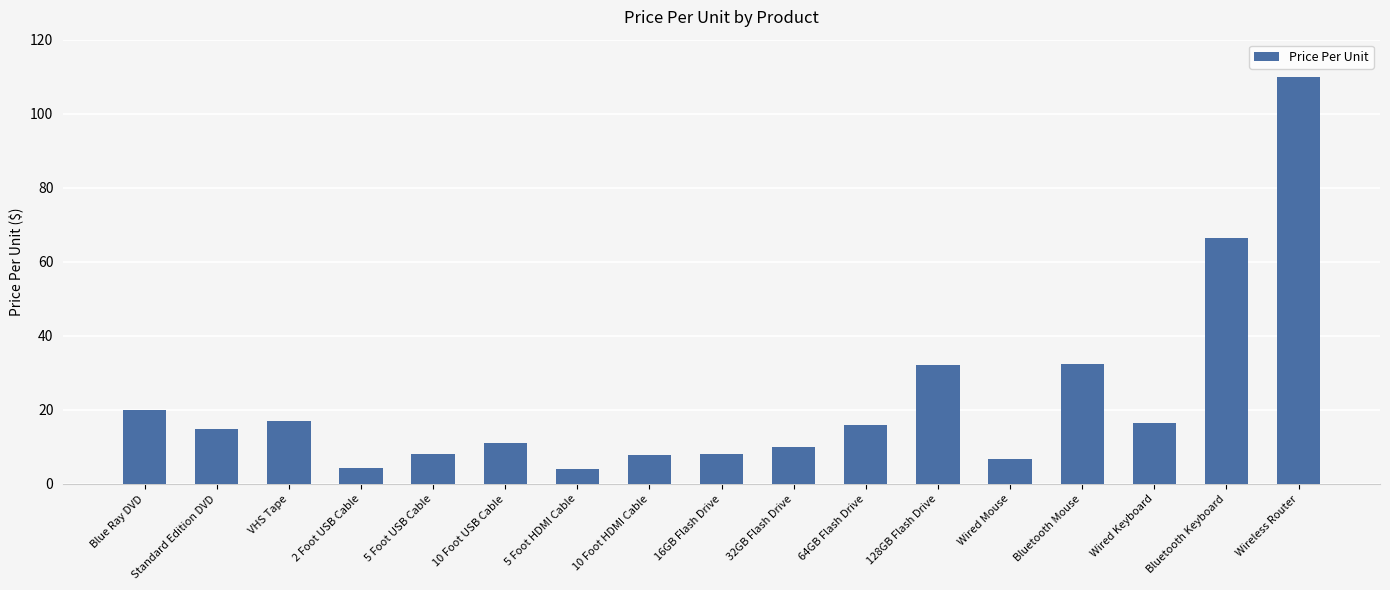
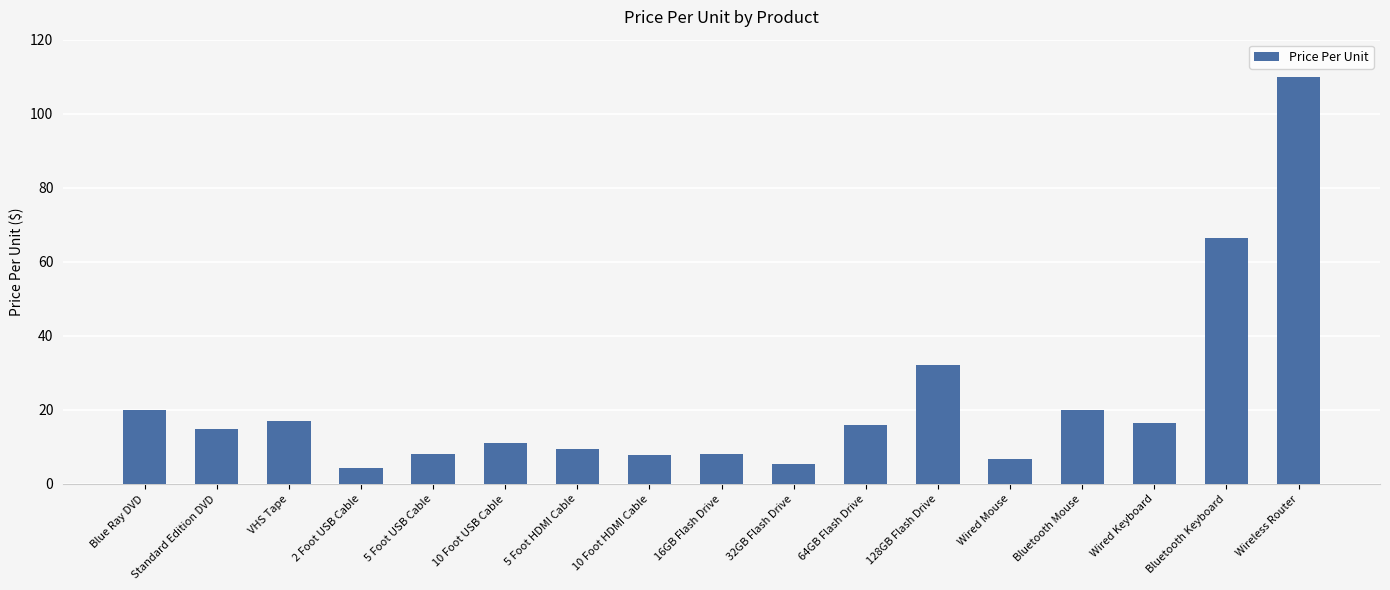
  {
    "Blue Ray DVD": 20,
    "Standard Edition DVD": 15,
    "VHS Tape": 17,
    "2 Foot USB Cable": 4,
    "5 Foot USB Cable": 8,
    "10 Foot USB Cable": 11,
-   "5 Foot HDMI Cable": 4,
+   "5 Foot HDMI Cable": 9,
    "10 Foot HDMI Cable": 8,
    "16GB Flash Drive": 8,
-   "32GB Flash Drive": 10,
+   "32GB Flash Drive": 5,
    "64GB Flash Drive": 16,
    "128GB Flash Drive": 32,
    "Wired Mouse": 7,
-   "Bluetooth Mouse": 32,
+   "Bluetooth Mouse": 20,
    "Wired Keyboard": 16,
    "Bluetooth Keyboard": 67,
    "Wireless Router": 110
  }
